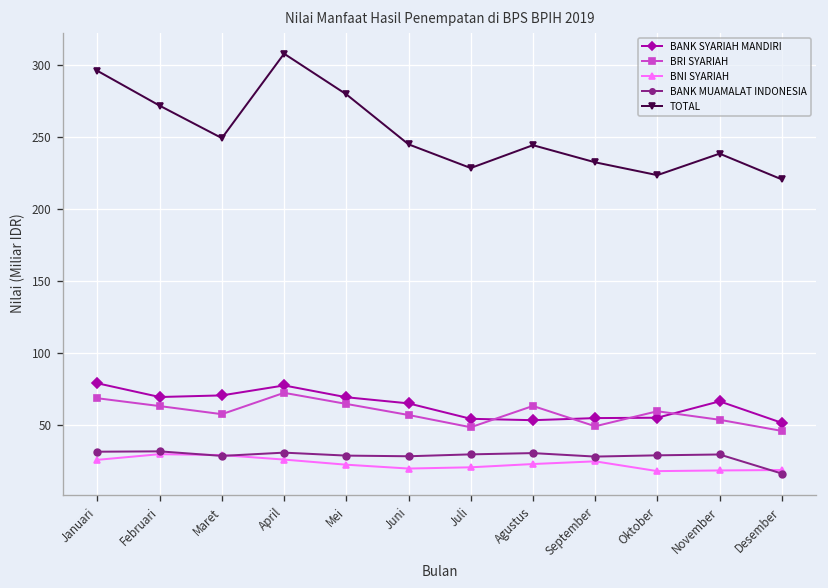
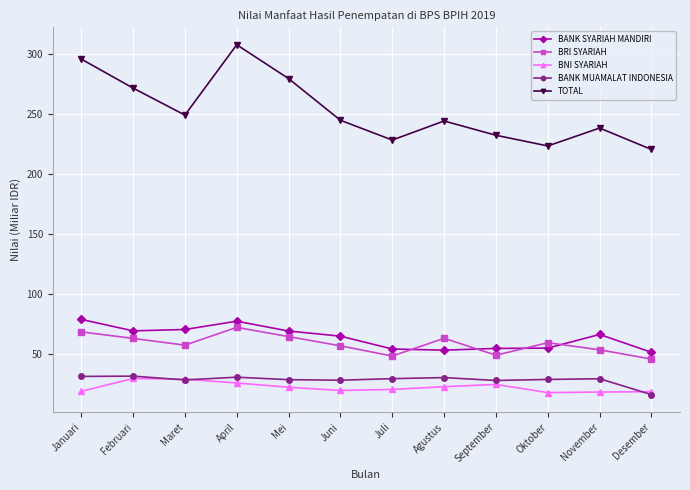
  {
    "BRI SYARIAH": {
      "Januari": 68,
      "Februari": 63,
      "Maret": 57,
      "April": 72,
      "Mei": 65,
      "Juni": 57,
      "Juli": 48,
      "Agustus": 63,
      "September": 49,
      "Oktober": 59,
      "November": 54,
      "Desember": 46
    },
    "BNI SYARIAH": {
-     "Januari": 26,
+     "Januari": 19,
      "April": 26,
      "Mei": 22,
      "Juni": 20,
      "Juli": 21,
      "Agustus": 23,
      "September": 25,
      "Oktober": 18,
      "November": 18,
      "Desember": 19
    },
    "TOTAL": {
      "Januari": 296,
      "Februari": 272,
      "Maret": 249,
      "April": 308,
      "Mei": 279,
      "Juni": 245,
      "Juli": 228,
      "Agustus": 244,
      "September": 232,
      "Oktober": 223,
      "November": 238,
      "Desember": 220
    }
  }
